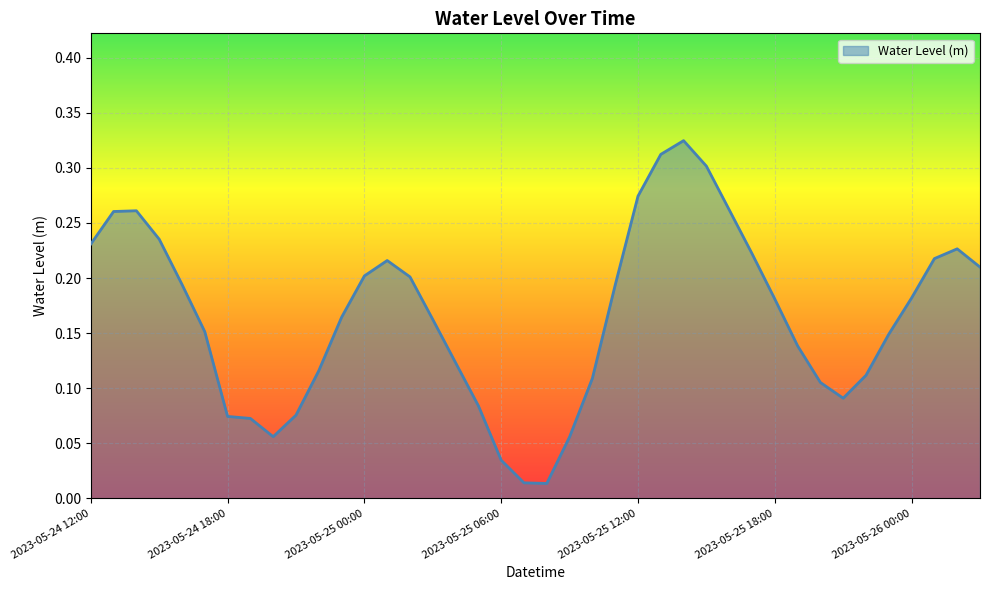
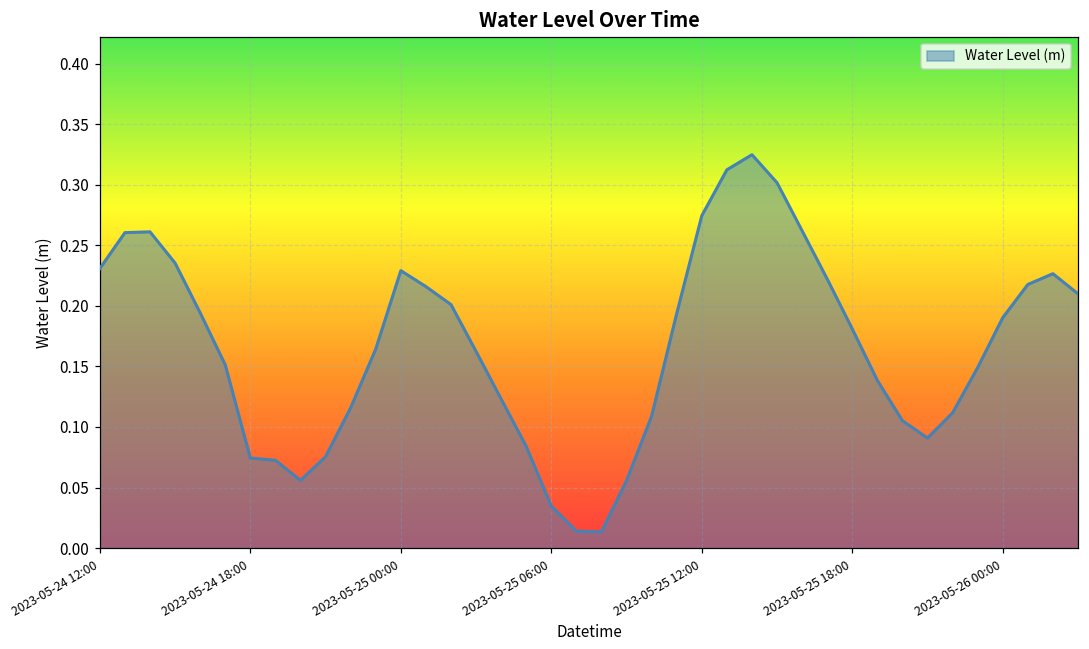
  {
    "2023-05-24 12:00": 0.231,
    "2023-05-24 18:00": 0.074,
-   "2023-05-25 00:00": 0.202,
+   "2023-05-25 00:00": 0.229,
    "2023-05-25 06:00": 0.035,
    "2023-05-25 12:00": 0.274,
    "2023-05-25 18:00": 0.181,
-   "2023-05-26 00:00": 0.182
+   "2023-05-26 00:00": 0.190
  }
